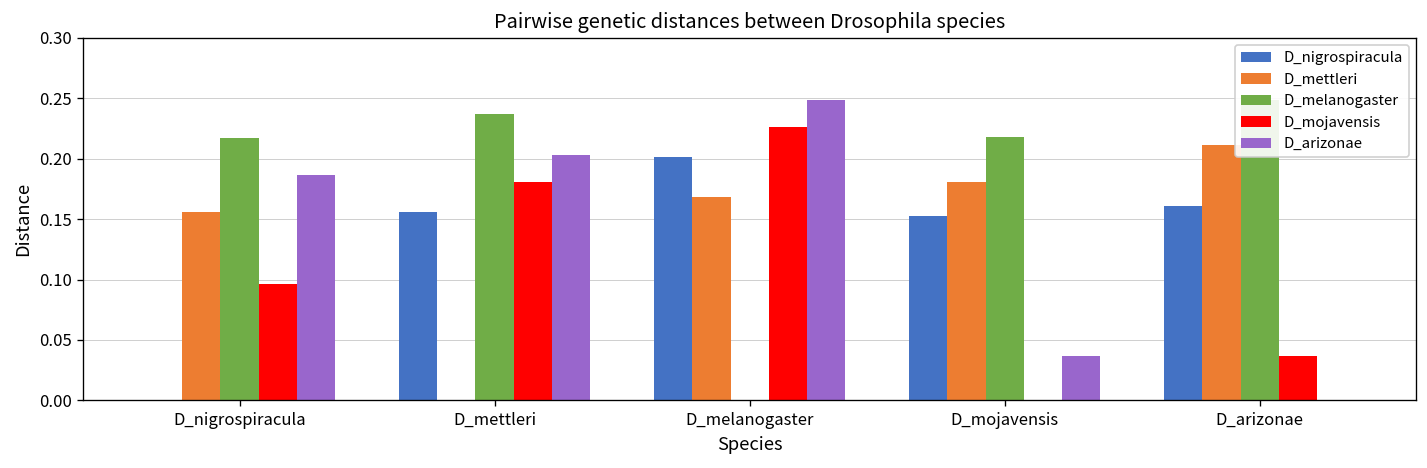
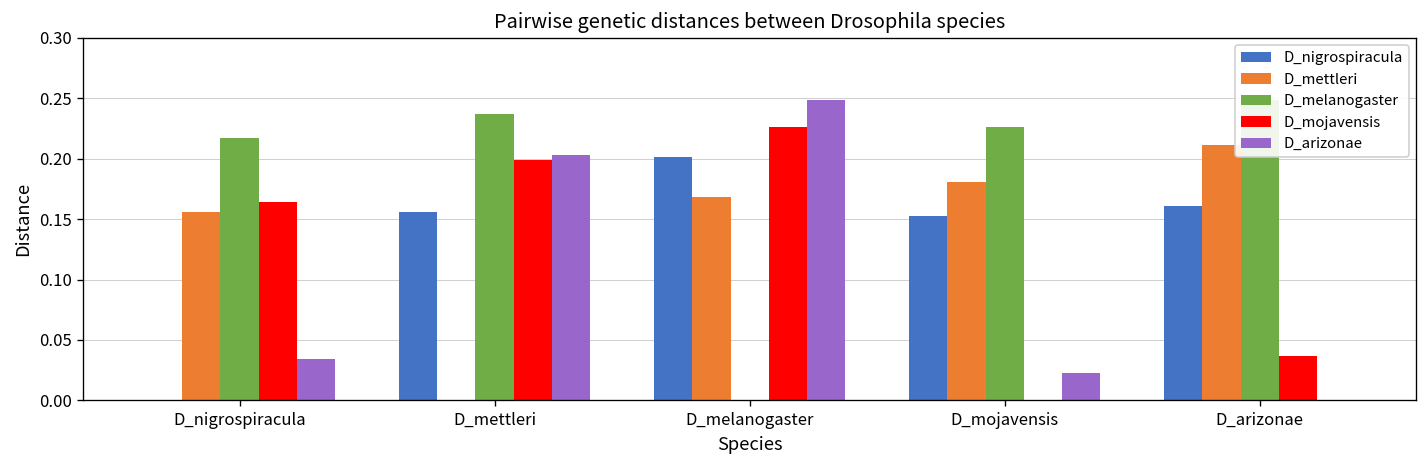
  {
    "D_nigrospiracula": {
      "D_nigrospiracula": 0.000,
      "D_mettleri": 0.156,
      "D_melanogaster": 0.201,
      "D_mojavensis": 0.153,
      "D_arizonae": 0.161
    },
    "D_mettleri": {
      "D_nigrospiracula": 0.156,
      "D_mettleri": 0.000,
      "D_melanogaster": 0.168,
      "D_mojavensis": 0.181,
      "D_arizonae": 0.211
    },
    "D_melanogaster": {
      "D_nigrospiracula": 0.217,
      "D_mettleri": 0.237,
      "D_melanogaster": 0.000,
-     "D_mojavensis": 0.218
+     "D_mojavensis": 0.226
    },
    "D_mojavensis": {
-     "D_nigrospiracula": 0.096,
-     "D_mettleri": 0.181,
+     "D_nigrospiracula": 0.164,
+     "D_mettleri": 0.199,
      "D_melanogaster": 0.226,
      "D_mojavensis": 0.000,
      "D_arizonae": 0.037
    },
    "D_arizonae": {
-     "D_nigrospiracula": 0.186,
+     "D_nigrospiracula": 0.034,
      "D_mettleri": 0.203,
      "D_melanogaster": 0.249,
-     "D_mojavensis": 0.037,
+     "D_mojavensis": 0.023,
      "D_arizonae": 0.000
    }
  }
